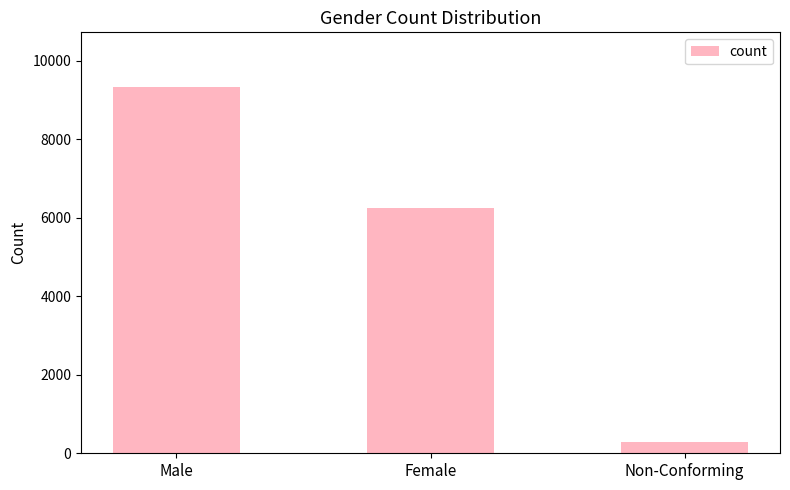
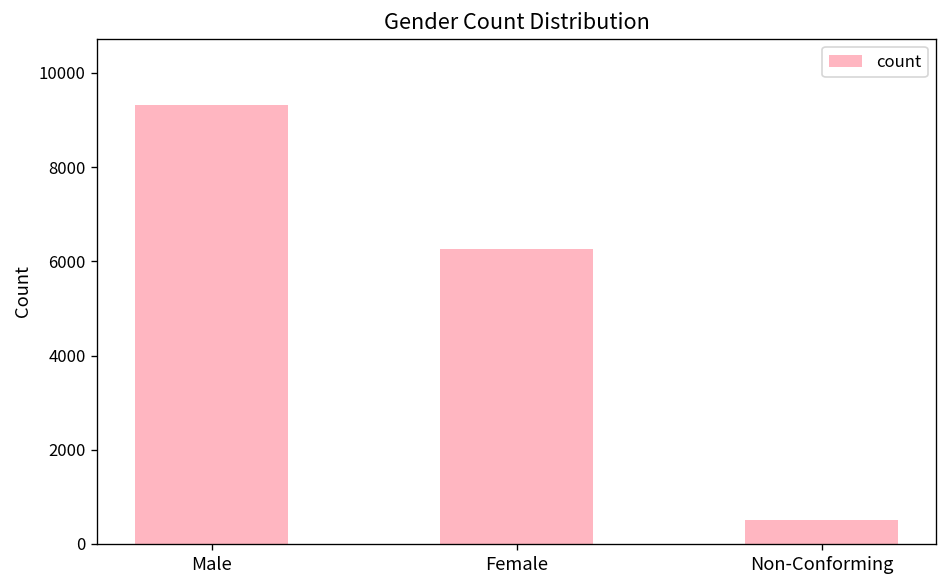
  {
    "Male": 9300,
    "Female": 6300,
-   "Non-Conforming": 300
+   "Non-Conforming": 500
  }
